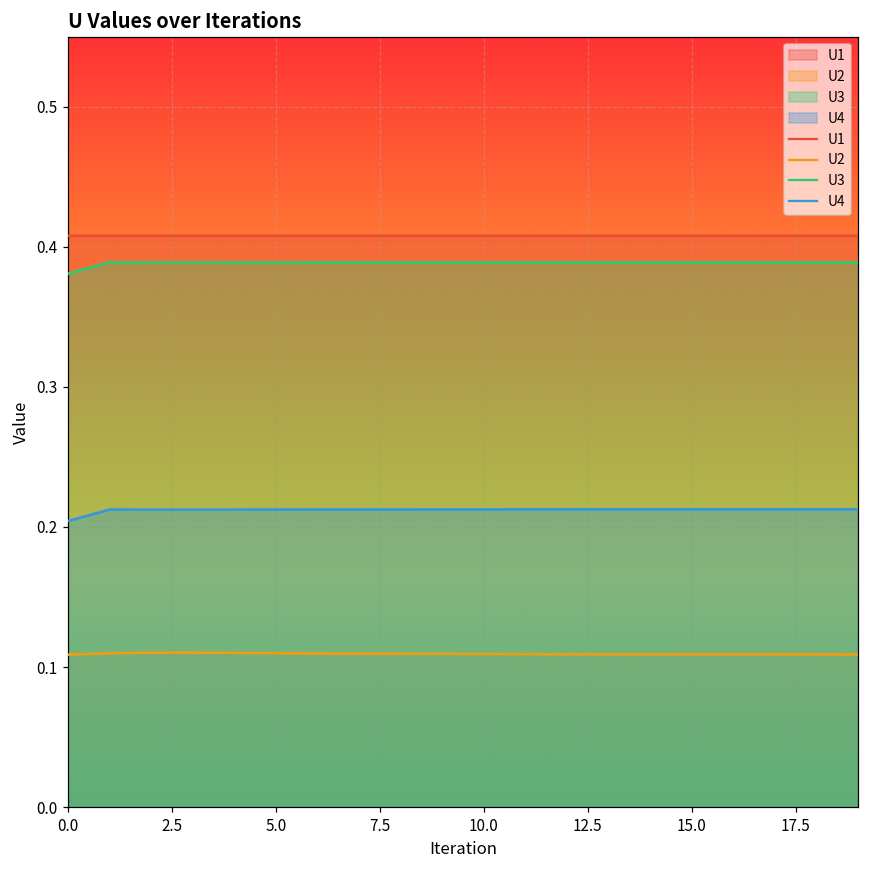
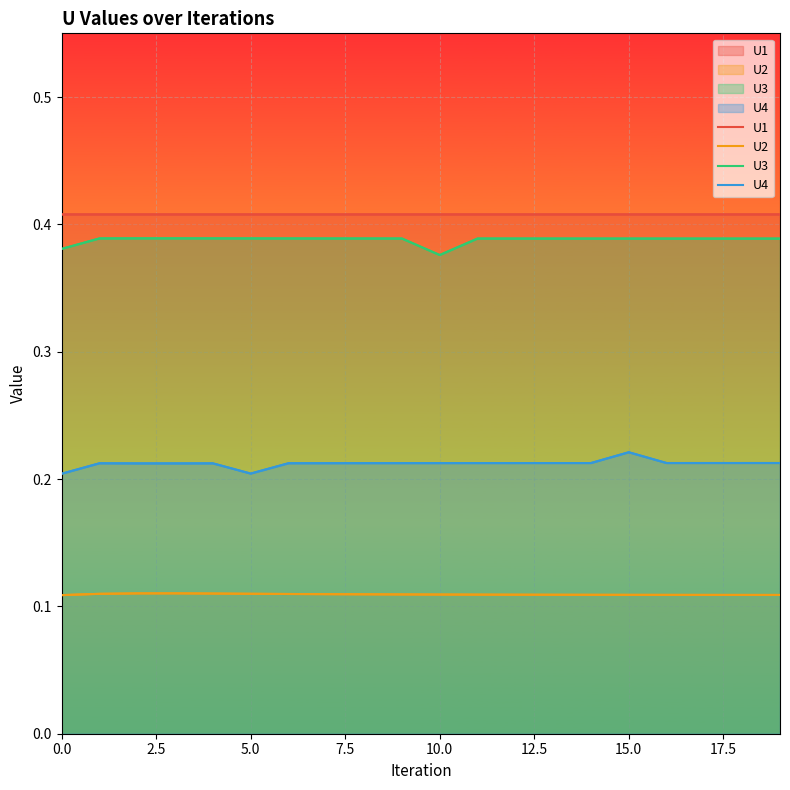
  {
    "U3": {
      "0.0": 0.381,
      "5.0": 0.389,
-     "10.0": 0.389,
+     "10.0": 0.376,
      "15.0": 0.389
    },
    "U4": {
      "0.0": 0.204,
-     "5.0": 0.212,
+     "5.0": 0.204,
      "10.0": 0.213,
-     "15.0": 0.213
+     "15.0": 0.221
    }
  }
